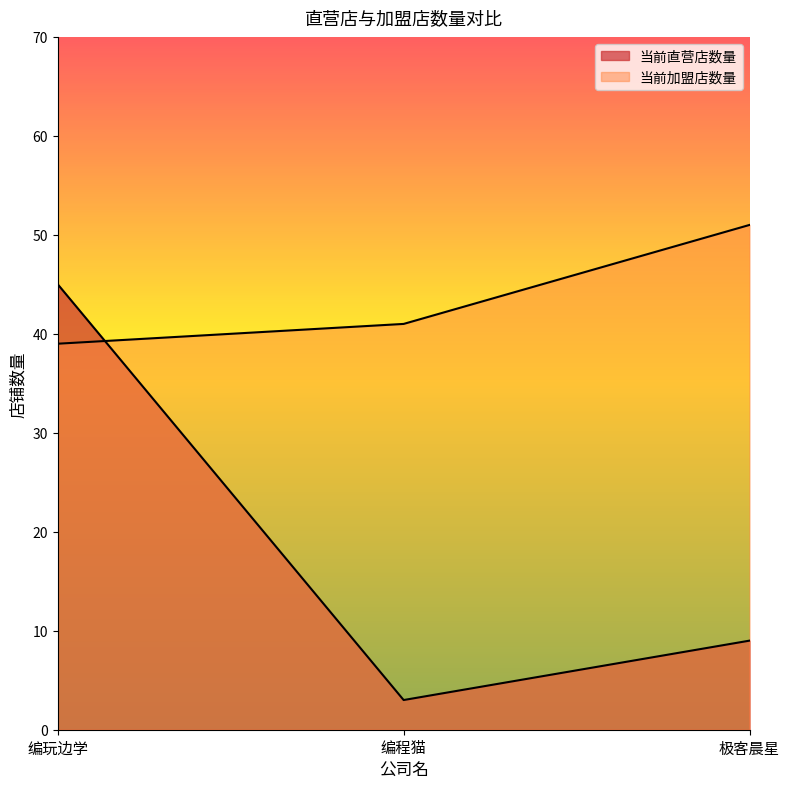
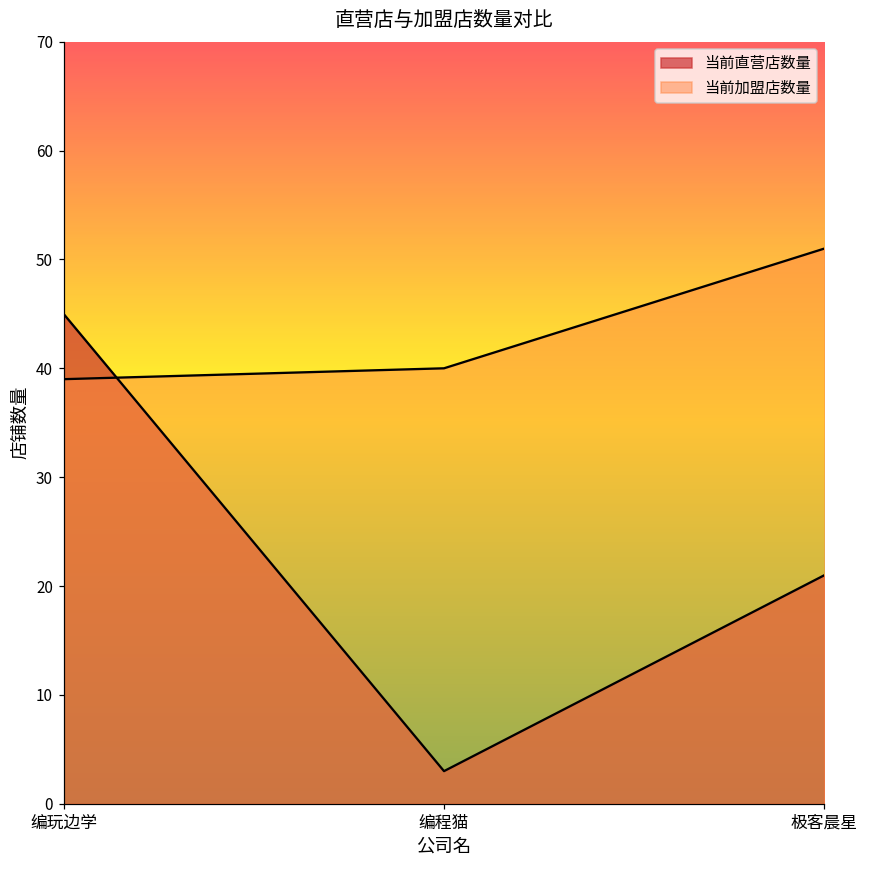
  {
    "当前直营店数量": {
      "编玩边学": 45,
      "编程猫": 3,
-     "极客晨星": 9
+     "极客晨星": 21
    },
    "当前加盟店数量": {
      "编玩边学": 39,
-     "编程猫": 41,
+     "编程猫": 40,
      "极客晨星": 51
    }
  }
